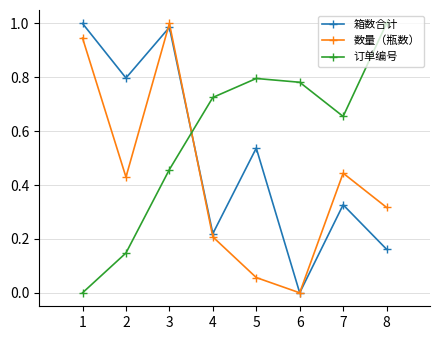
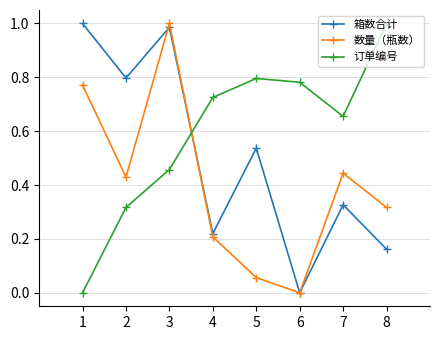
  {
    "箱数合计": {
      "1": 1.00,
      "2": 0.80,
      "3": 0.99,
      "4": 0.22,
      "5": 0.54,
      "7": 0.33,
      "8": 0.16
    },
    "数量（瓶数）": {
-     "1": 0.95,
+     "1": 0.77,
      "2": 0.43,
      "3": 1.00,
      "4": 0.21,
      "5": 0.06,
      "7": 0.44,
      "8": 0.32
    },
    "订单编号": {
      "1": 0.00,
-     "2": 0.15,
+     "2": 0.32,
      "3": 0.46,
      "4": 0.73,
      "5": 0.80,
      "6": 0.78,
      "7": 0.65
    }
  }
